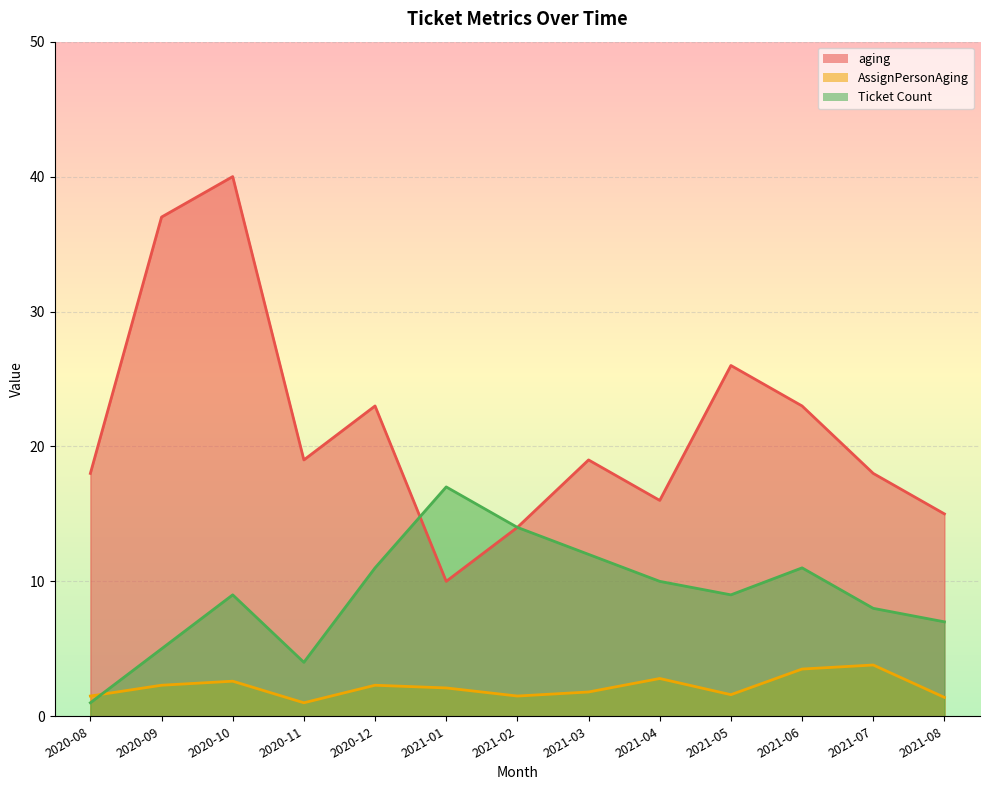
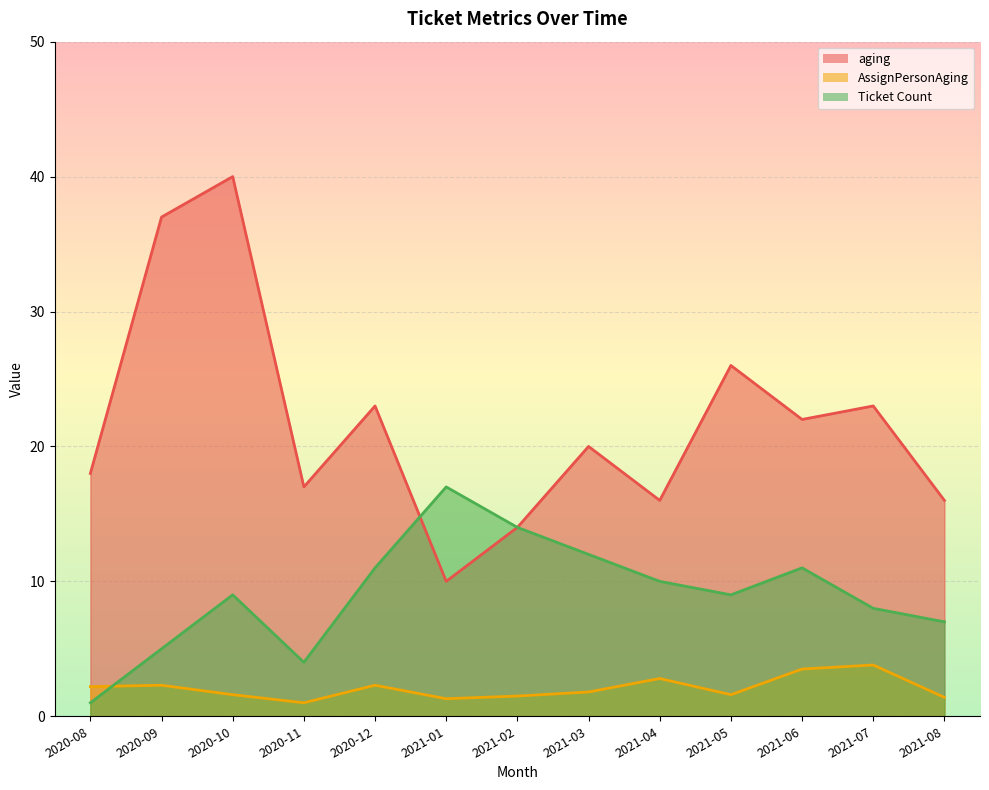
  {
    "aging": {
      "2020-08": 18,
      "2020-09": 37,
      "2020-10": 40,
-     "2020-11": 19,
+     "2020-11": 17,
      "2020-12": 23,
      "2021-01": 10,
-     "2021-03": 19,
+     "2021-03": 20,
      "2021-04": 16,
      "2021-05": 26,
-     "2021-06": 23,
-     "2021-07": 18,
-     "2021-08": 15
+     "2021-06": 22,
+     "2021-07": 23,
+     "2021-08": 16
    },
    "AssignPersonAging": {
-     "2020-08": 1.5,
+     "2020-08": 2.2,
      "2020-09": 2.3,
-     "2020-10": 2.6,
+     "2020-10": 1.6,
      "2020-11": 1.0,
      "2020-12": 2.3,
-     "2021-01": 2.1,
+     "2021-01": 1.3,
      "2021-02": 1.5,
      "2021-03": 1.8,
      "2021-04": 2.8,
      "2021-05": 1.6,
      "2021-06": 3.5,
      "2021-07": 3.8,
      "2021-08": 1.4
    },
    "Ticket Count": {
      "2020-08": 1.0,
      "2020-09": 5.0,
      "2020-10": 9.0,
      "2020-11": 4.0,
      "2020-12": 11.0,
      "2021-01": 17.0,
      "2021-03": 12.0,
      "2021-04": 10.0,
      "2021-05": 9.0,
      "2021-06": 11.0,
      "2021-07": 8.0,
      "2021-08": 7.0
    }
  }
